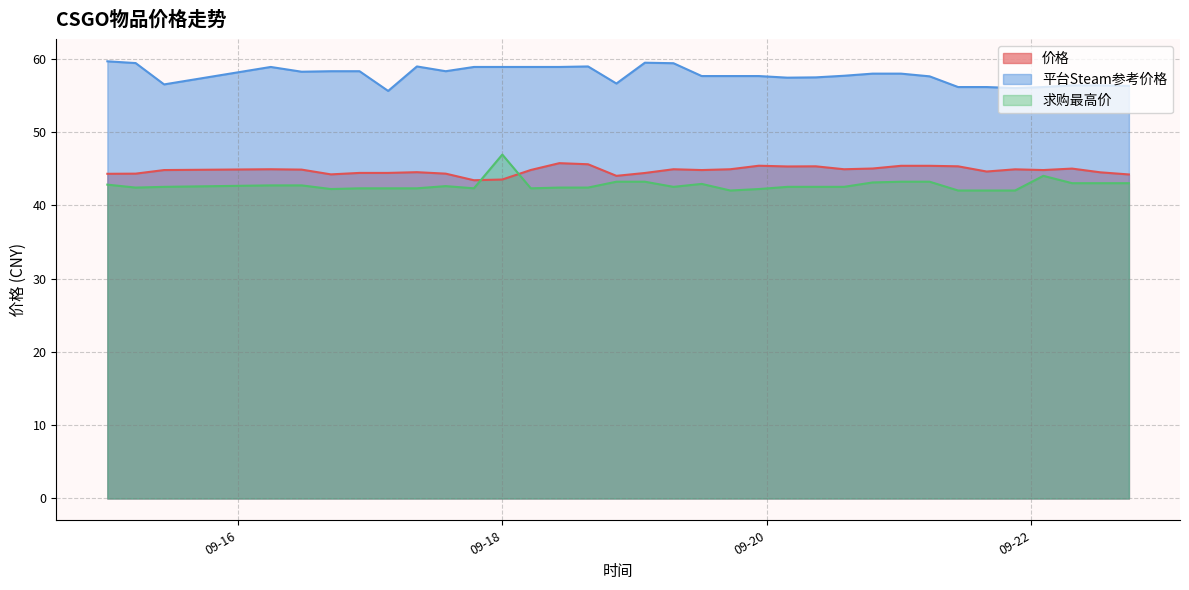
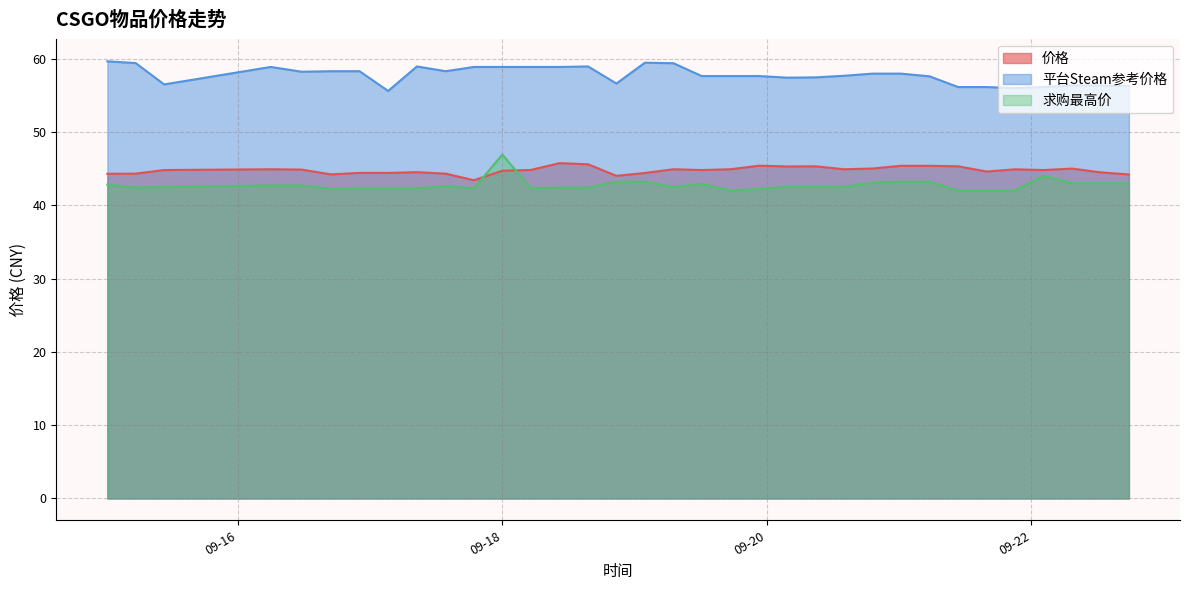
  {
    "价格": {
-     "09-18": 44
+     "09-18": 45
    },
    "平台Steam参考价格": {
      "09-18": 59
    },
    "求购最高价": {
      "09-18": 47
    }
  }
